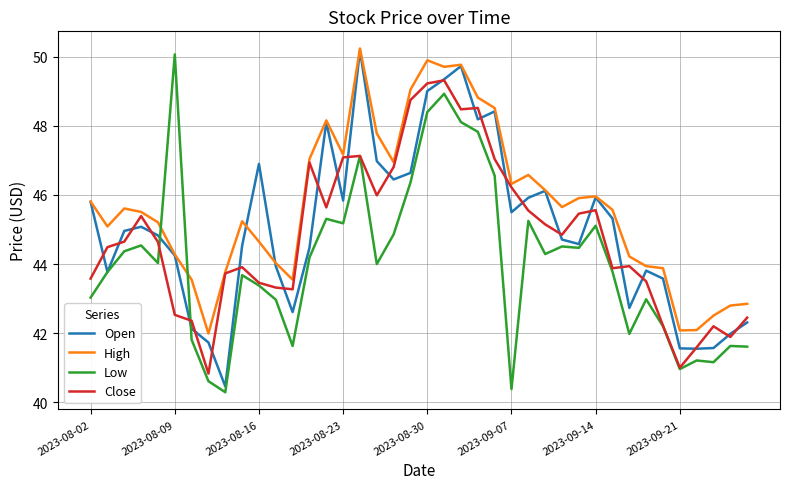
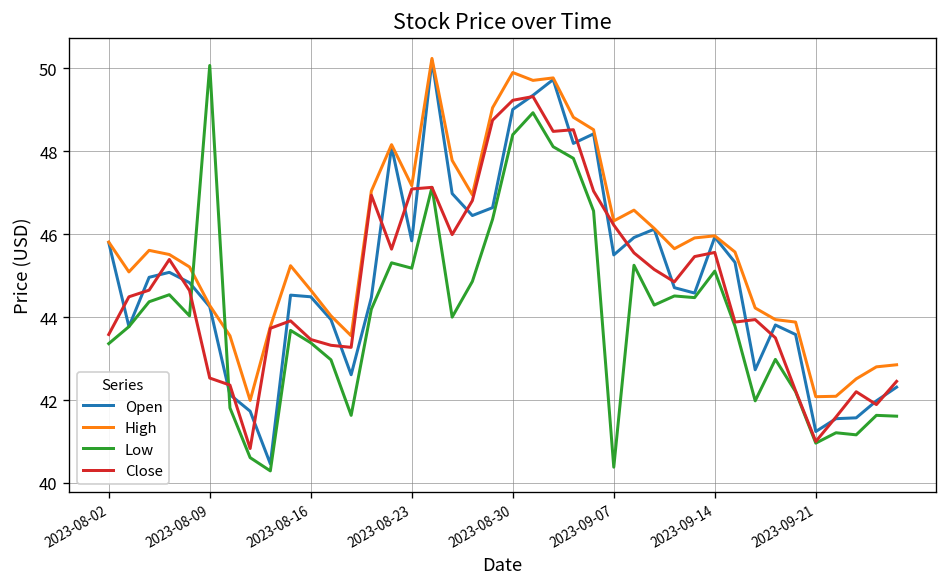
  {
    "Open": {
-     "2023-08-16": 46.9,
+     "2023-08-16": 44.5,
      "2023-08-23": 45.8,
      "2023-08-30": 49.0,
      "2023-09-07": 45.5,
-     "2023-09-21": 41.6
+     "2023-09-21": 41.2
    },
    "High": {
      "2023-08-16": 44.7,
      "2023-08-23": 47.2,
      "2023-08-30": 49.9,
      "2023-09-07": 46.3,
      "2023-09-21": 42.1
    },
    "Low": {
-     "2023-08-02": 43.0,
+     "2023-08-02": 43.4,
      "2023-08-09": 50.1,
      "2023-08-16": 43.4,
      "2023-08-23": 45.2,
      "2023-08-30": 48.4,
      "2023-09-07": 40.4,
      "2023-09-14": 45.1
    },
    "Close": {
      "2023-08-02": 43.6,
      "2023-08-09": 42.5,
      "2023-08-16": 43.5,
      "2023-08-23": 47.1,
      "2023-08-30": 49.2,
      "2023-09-07": 46.2,
      "2023-09-14": 45.6
    }
  }
